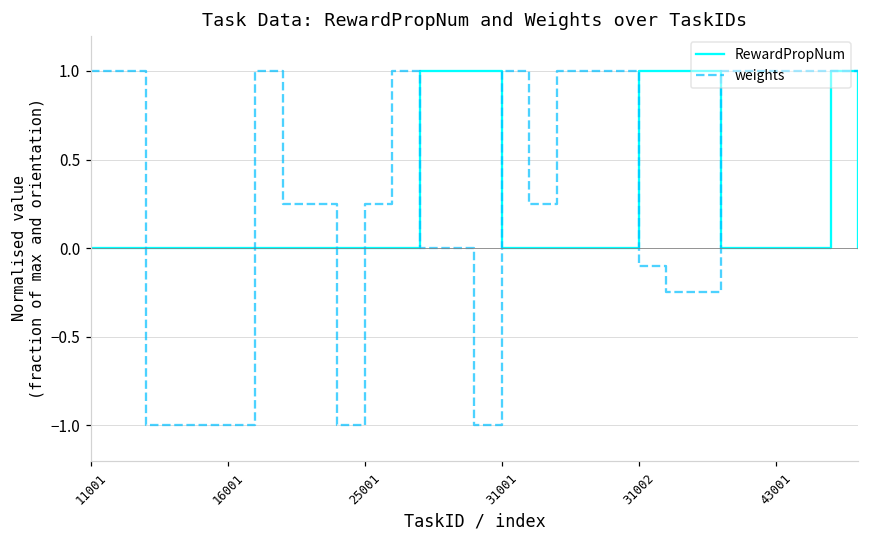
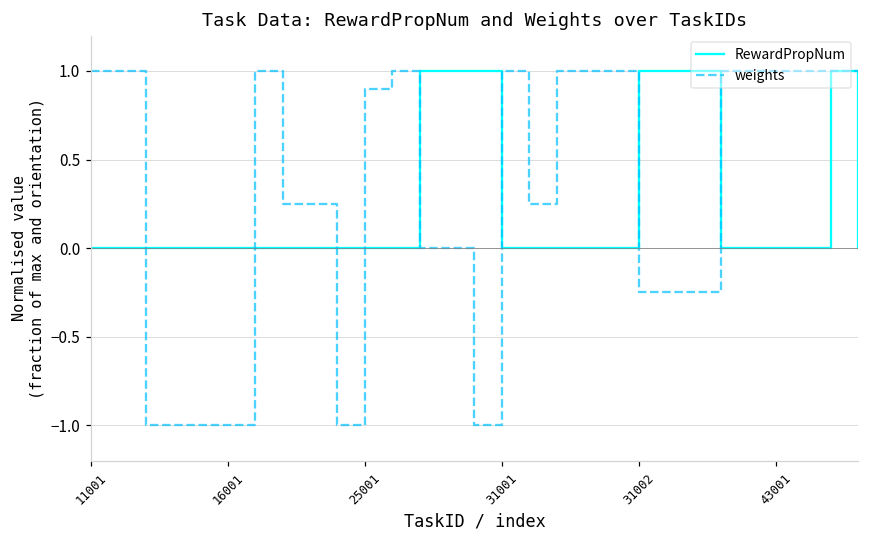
  {
    "RewardPropNum": {
      "11001": 0.00,
      "16001": 0.00,
      "25001": 0.00,
      "31001": 0.00,
      "31002": 1.00,
      "43001": 0.00
    },
    "weights": {
      "11001": 1.00,
      "16001": -1.00,
-     "25001": 0.25,
+     "25001": 0.90,
      "31001": 1.00,
-     "31002": -0.10
+     "31002": -0.25
    }
  }
